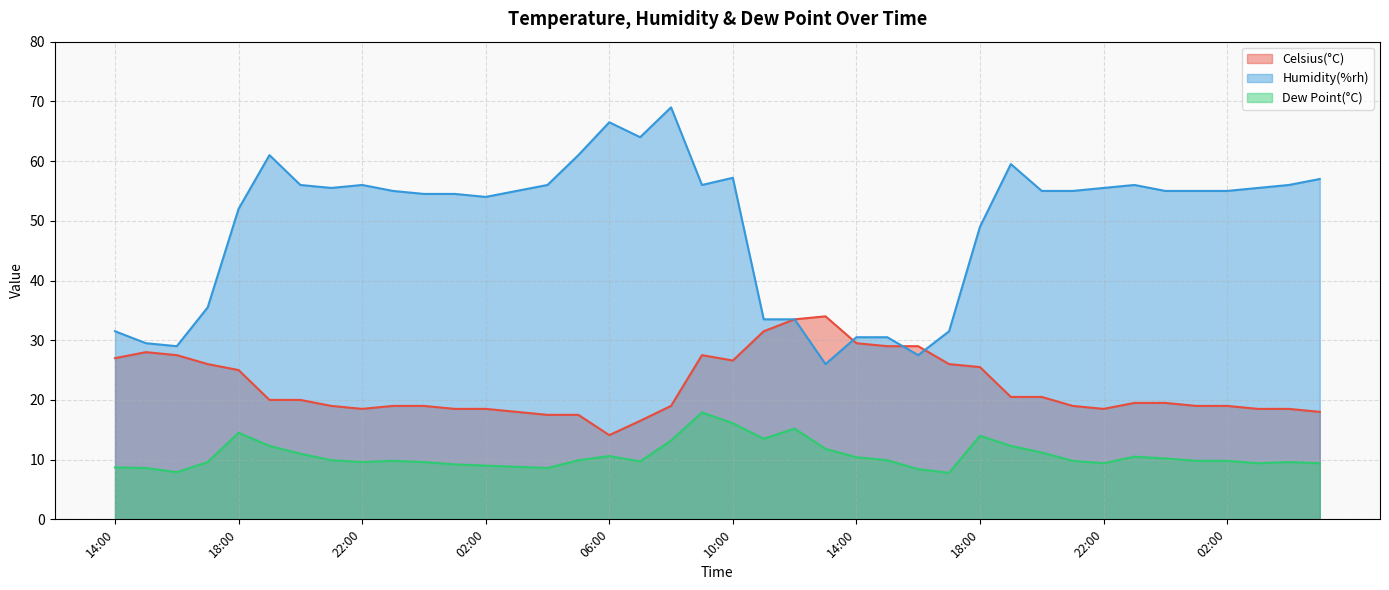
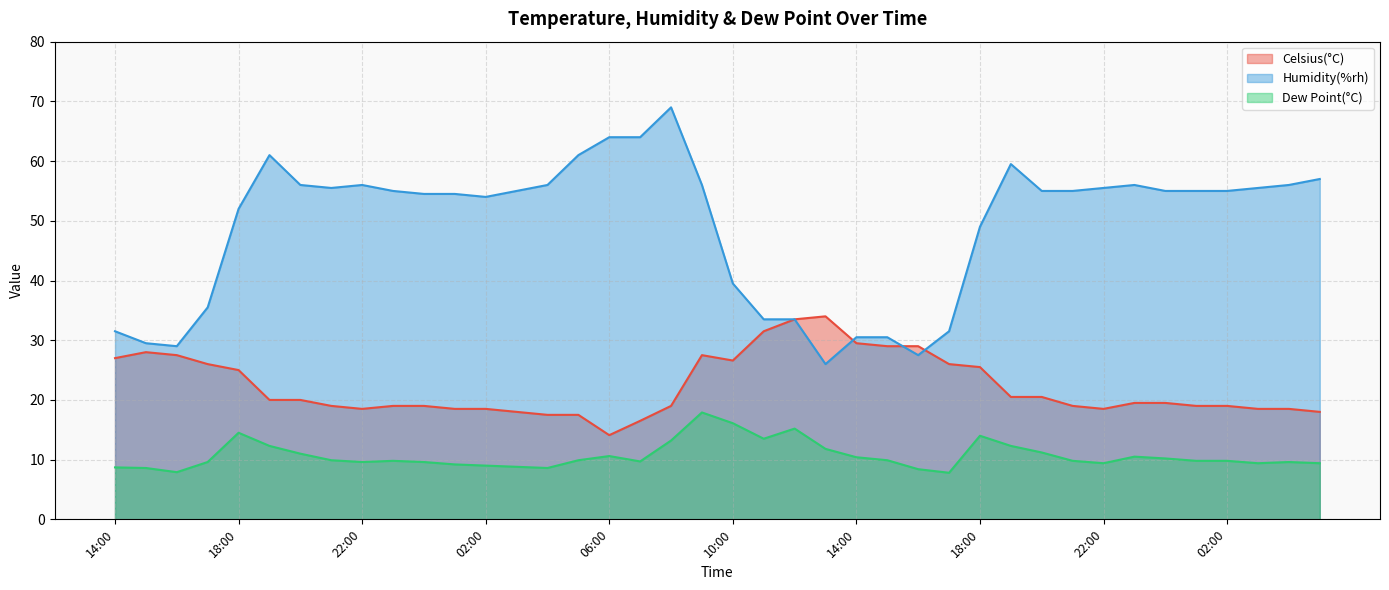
  {
    "Celsius(°C)": {
      "06:00": 14,
      "10:00": 27
    },
    "Humidity(%rh)": {
-     "06:00": 67,
-     "10:00": 57
+     "06:00": 64,
+     "10:00": 40
    },
    "Dew Point(°C)": {
      "06:00": 11,
      "10:00": 16
    }
  }
